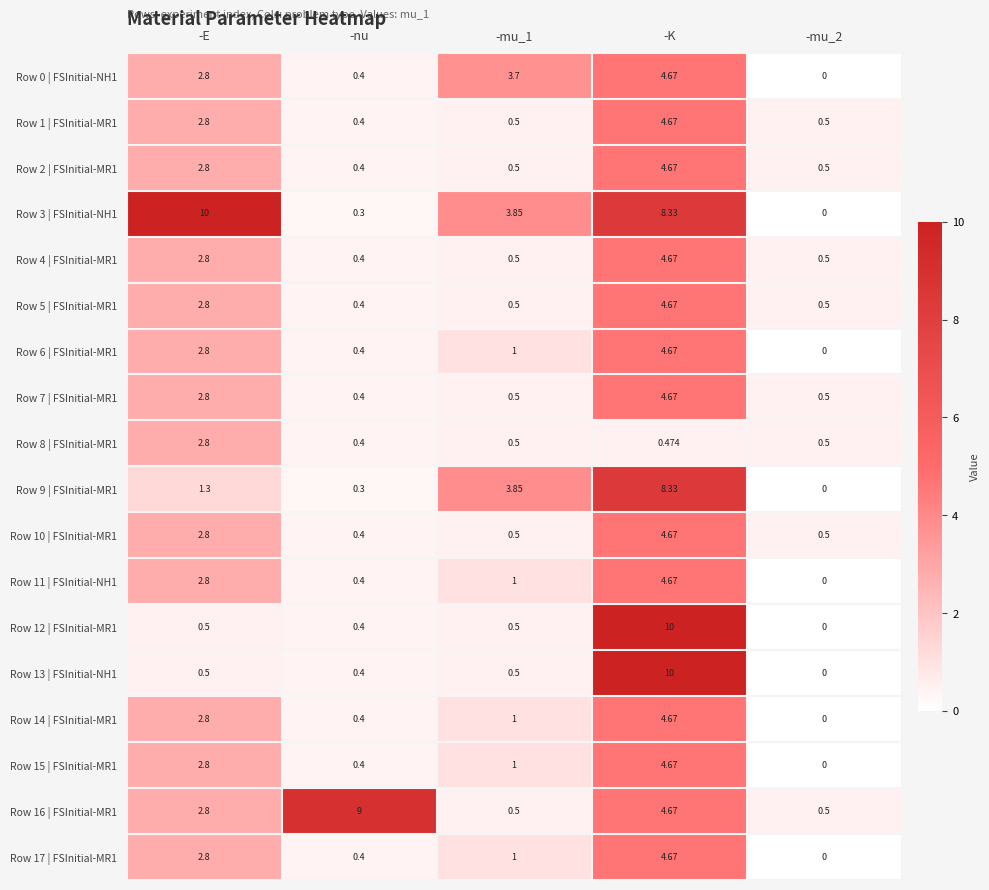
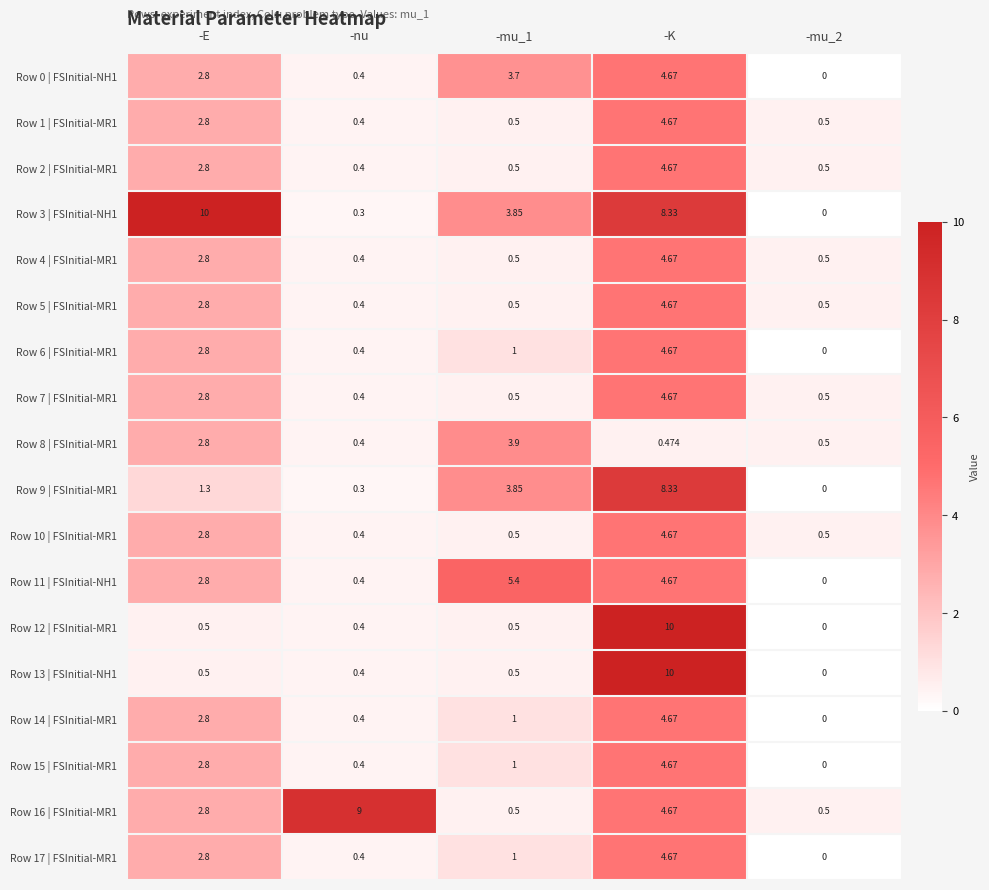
  {
    "Row 0 | FSInitial-NH1": {
      "-E": 2.8,
      "-nu": 0.4,
      "-mu_1": 3.7,
      "-K": 4.67,
      "-mu_2": 0
    },
    "Row 1 | FSInitial-MR1": {
      "-E": 2.8,
      "-nu": 0.4,
      "-mu_1": 0.5,
      "-K": 4.67,
      "-mu_2": 0.5
    },
    "Row 2 | FSInitial-MR1": {
      "-E": 2.8,
      "-nu": 0.4,
      "-mu_1": 0.5,
      "-K": 4.67,
      "-mu_2": 0.5
    },
    "Row 3 | FSInitial-NH1": {
      "-E": 10,
      "-nu": 0.3,
      "-mu_1": 3.85,
      "-K": 8.33,
      "-mu_2": 0
    },
    "Row 4 | FSInitial-MR1": {
      "-E": 2.8,
      "-nu": 0.4,
      "-mu_1": 0.5,
      "-K": 4.67,
      "-mu_2": 0.5
    },
    "Row 5 | FSInitial-MR1": {
      "-E": 2.8,
      "-nu": 0.4,
      "-mu_1": 0.5,
      "-K": 4.67,
      "-mu_2": 0.5
    },
    "Row 6 | FSInitial-MR1": {
      "-E": 2.8,
      "-nu": 0.4,
      "-mu_1": 1,
      "-K": 4.67,
      "-mu_2": 0
    },
    "Row 7 | FSInitial-MR1": {
      "-E": 2.8,
      "-nu": 0.4,
      "-mu_1": 0.5,
      "-K": 4.67,
      "-mu_2": 0.5
    },
    "Row 8 | FSInitial-MR1": {
      "-E": 2.8,
      "-nu": 0.4,
-     "-mu_1": 0.5,
+     "-mu_1": 3.9,
      "-K": 0.474,
      "-mu_2": 0.5
    },
    "Row 9 | FSInitial-MR1": {
      "-E": 1.3,
      "-nu": 0.3,
      "-mu_1": 3.85,
      "-K": 8.33,
      "-mu_2": 0
    },
    "Row 10 | FSInitial-MR1": {
      "-E": 2.8,
      "-nu": 0.4,
      "-mu_1": 0.5,
      "-K": 4.67,
      "-mu_2": 0.5
    },
    "Row 11 | FSInitial-NH1": {
      "-E": 2.8,
      "-nu": 0.4,
-     "-mu_1": 1,
+     "-mu_1": 5.4,
      "-K": 4.67,
      "-mu_2": 0
    },
    "Row 12 | FSInitial-MR1": {
      "-E": 0.5,
      "-nu": 0.4,
      "-mu_1": 0.5,
      "-K": 10,
      "-mu_2": 0
    },
    "Row 13 | FSInitial-NH1": {
      "-E": 0.5,
      "-nu": 0.4,
      "-mu_1": 0.5,
      "-K": 10,
      "-mu_2": 0
    },
    "Row 14 | FSInitial-MR1": {
      "-E": 2.8,
      "-nu": 0.4,
      "-mu_1": 1,
      "-K": 4.67,
      "-mu_2": 0
    },
    "Row 15 | FSInitial-MR1": {
      "-E": 2.8,
      "-nu": 0.4,
      "-mu_1": 1,
      "-K": 4.67,
      "-mu_2": 0
    },
    "Row 16 | FSInitial-MR1": {
      "-E": 2.8,
      "-nu": 9,
      "-mu_1": 0.5,
      "-K": 4.67,
      "-mu_2": 0.5
    },
    "Row 17 | FSInitial-MR1": {
      "-E": 2.8,
      "-nu": 0.4,
      "-mu_1": 1,
      "-K": 4.67,
      "-mu_2": 0
    }
  }
